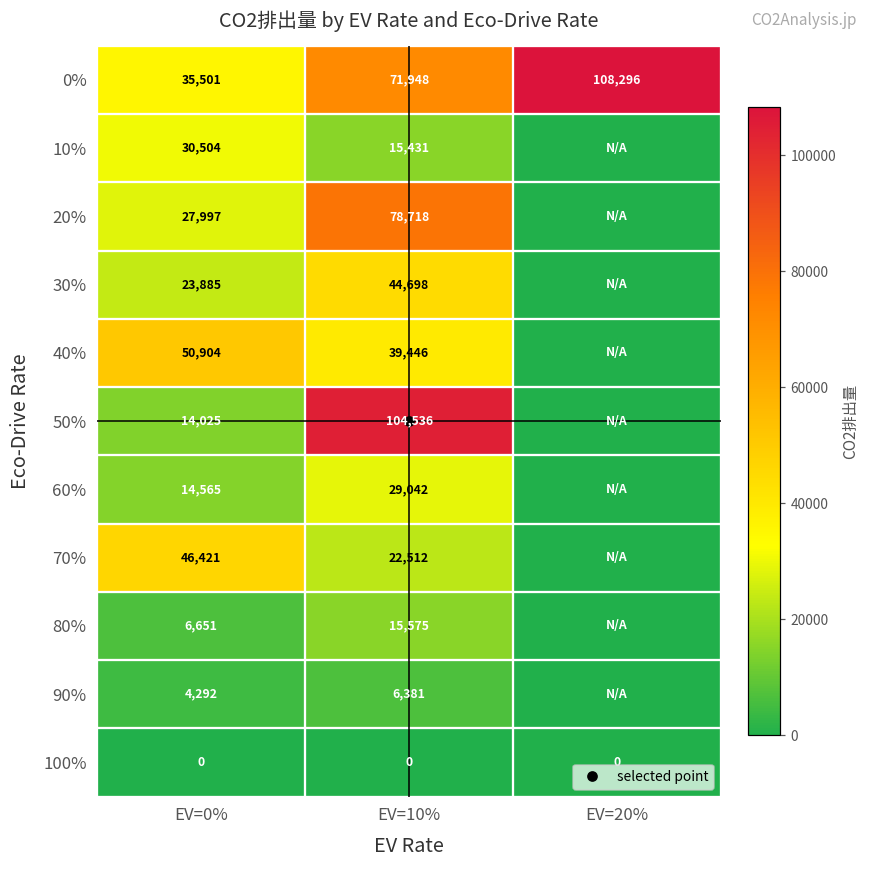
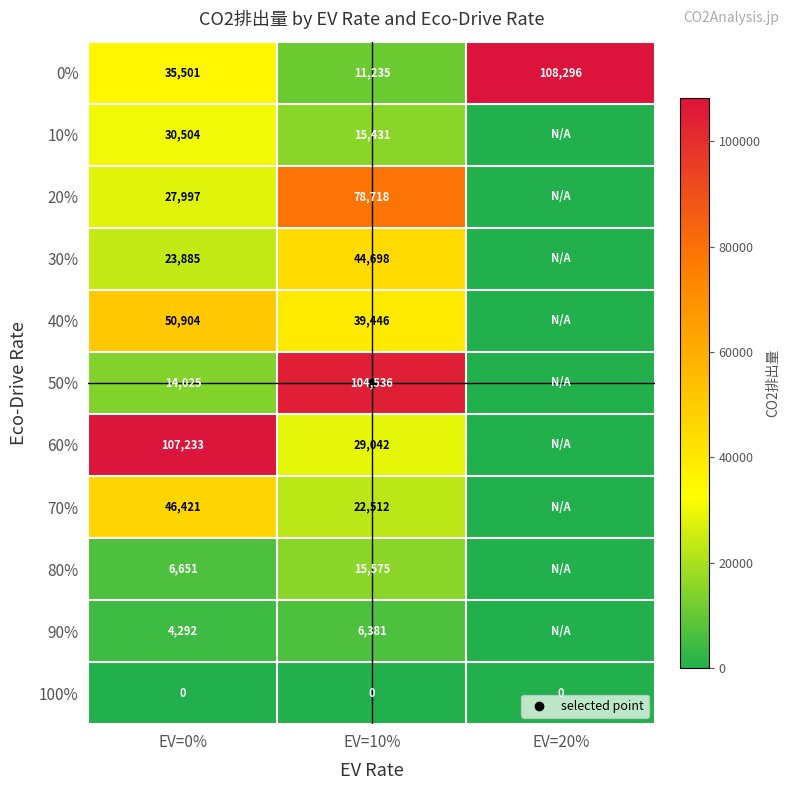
  {
    "0%": {
      "EV=0%": "35,501",
-     "EV=10%": "71,948",
+     "EV=10%": "11,235",
      "EV=20%": "108,296"
    },
    "10%": {
      "EV=0%": "30,504",
      "EV=10%": "15,431"
    },
    "20%": {
      "EV=0%": "27,997",
      "EV=10%": "78,718"
    },
    "30%": {
      "EV=0%": "23,885",
      "EV=10%": "44,698"
    },
    "40%": {
      "EV=0%": "50,904",
      "EV=10%": "39,446"
    },
    "50%": {
      "EV=0%": "14,025"
    },
    "60%": {
-     "EV=0%": "14,565",
+     "EV=0%": "107,233",
      "EV=10%": "29,042"
    },
    "70%": {
      "EV=0%": "46,421",
      "EV=10%": "22,512"
    },
    "80%": {
      "EV=0%": "6,651",
      "EV=10%": "15,575"
    },
    "90%": {
      "EV=0%": "4,292",
      "EV=10%": "6,381"
    },
    "100%": {
      "EV=0%": "0",
      "EV=10%": "0"
    }
  }
